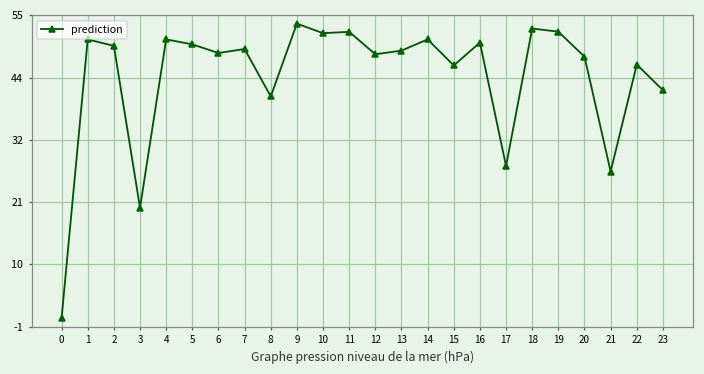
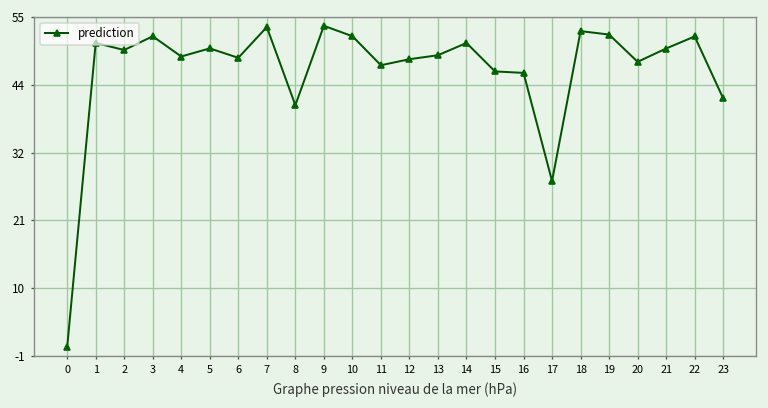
  {
    "0": 0,
    "2": 50,
-   "3": 20,
-   "4": 51,
+   "3": 52,
+   "4": 48,
    "5": 50,
    "6": 48,
-   "7": 49,
+   "7": 53,
    "8": 40,
    "9": 54,
    "10": 52,
-   "11": 52,
+   "11": 47,
    "12": 48,
    "13": 49,
    "14": 51,
    "15": 46,
-   "16": 50,
+   "16": 46,
    "17": 28,
    "18": 53,
    "19": 52,
    "20": 48,
-   "21": 27,
-   "22": 46,
+   "21": 50,
+   "22": 52,
    "23": 41
  }
